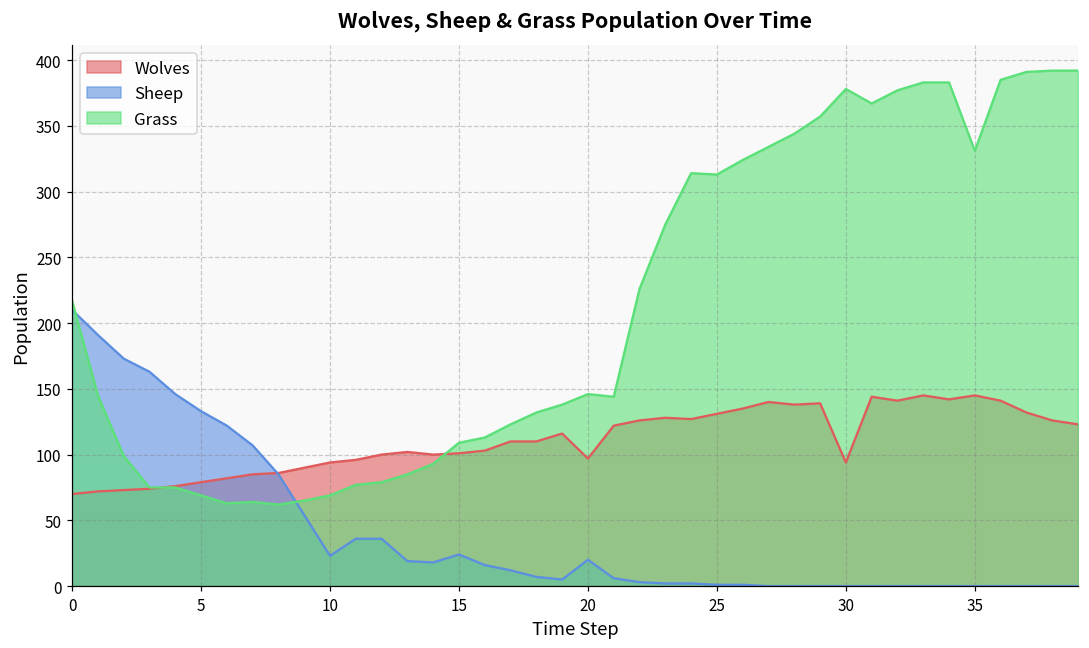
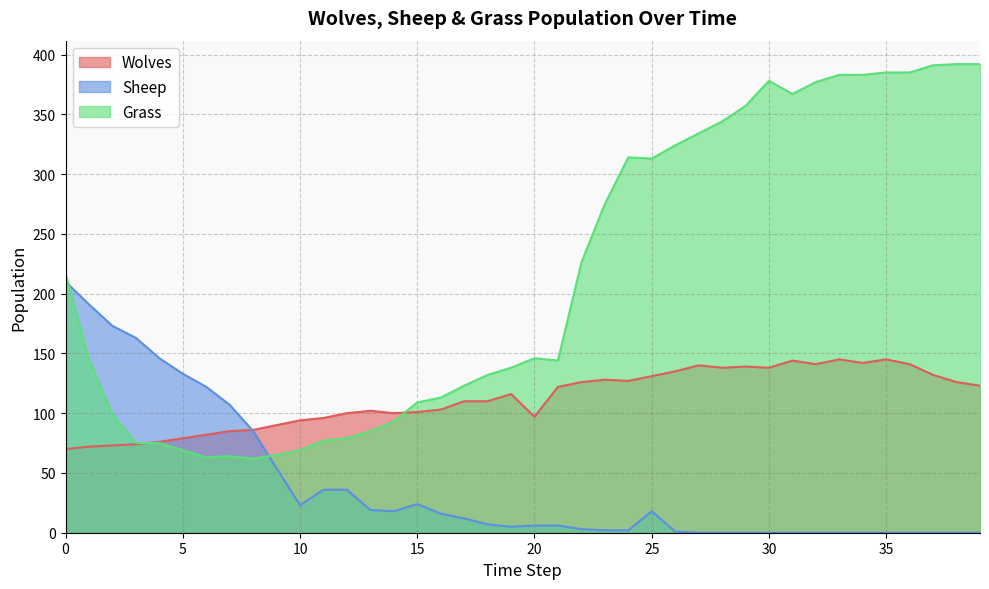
  {
    "Wolves": {
      "0": 70,
      "5": 79,
      "10": 94,
      "15": 101,
      "20": 97,
      "25": 131,
-     "30": 94,
+     "30": 138,
      "35": 145
    },
    "Sheep": {
      "0": 210,
      "5": 133,
      "10": 23,
      "15": 24,
-     "20": 20,
-     "25": 1,
+     "20": 6,
+     "25": 18,
      "30": 0,
      "35": 0
    },
    "Grass": {
      "0": 217,
      "5": 69,
      "10": 69,
      "15": 109,
      "20": 146,
      "25": 313,
      "30": 378,
-     "35": 331
+     "35": 385
    }
  }
